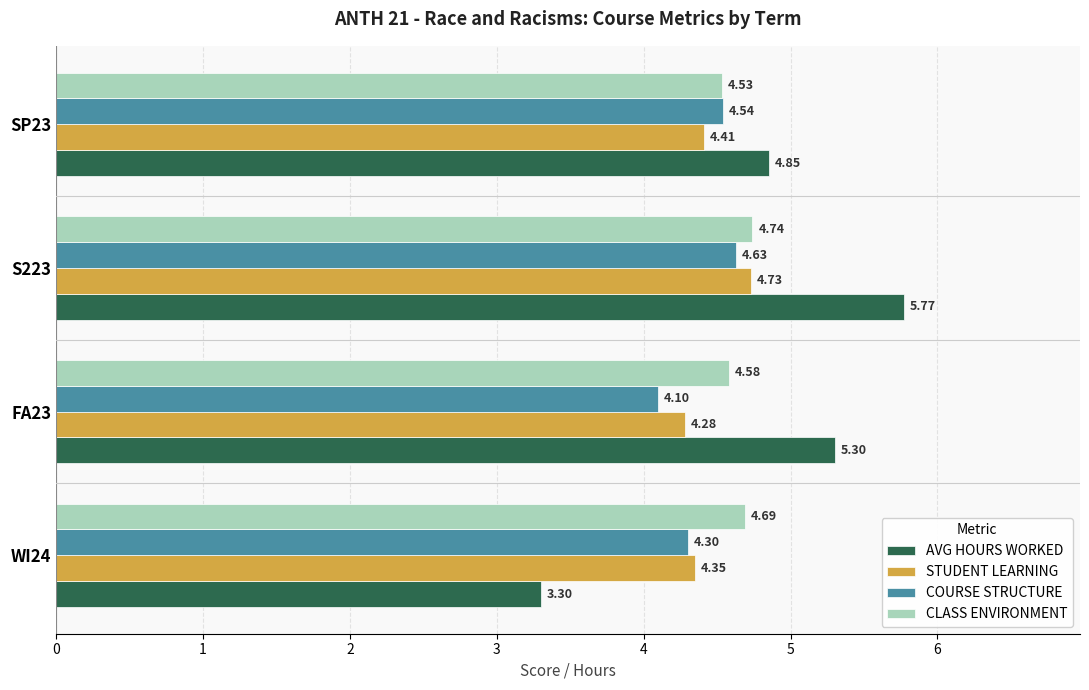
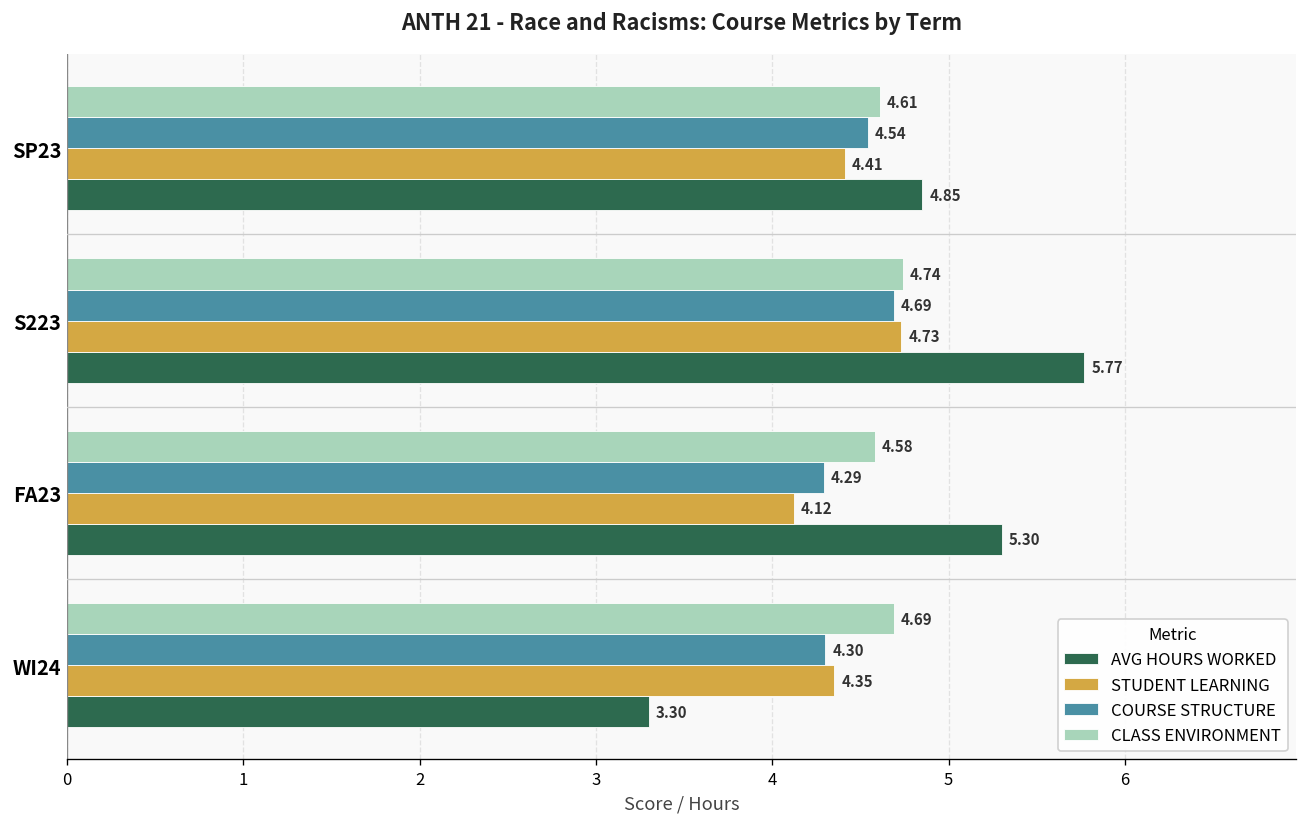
  {
    "AVG HOURS WORKED": {
      "SP23": 4.85,
      "S223": 5.77,
      "FA23": 5.30,
      "WI24": 3.30
    },
    "STUDENT LEARNING": {
      "SP23": 4.41,
      "S223": 4.73,
-     "FA23": 4.28,
+     "FA23": 4.12,
      "WI24": 4.35
    },
    "COURSE STRUCTURE": {
      "SP23": 4.54,
-     "S223": 4.63,
-     "FA23": 4.10,
+     "S223": 4.69,
+     "FA23": 4.29,
      "WI24": 4.30
    },
    "CLASS ENVIRONMENT": {
-     "SP23": 4.53,
+     "SP23": 4.61,
      "S223": 4.74,
      "FA23": 4.58,
      "WI24": 4.69
    }
  }
